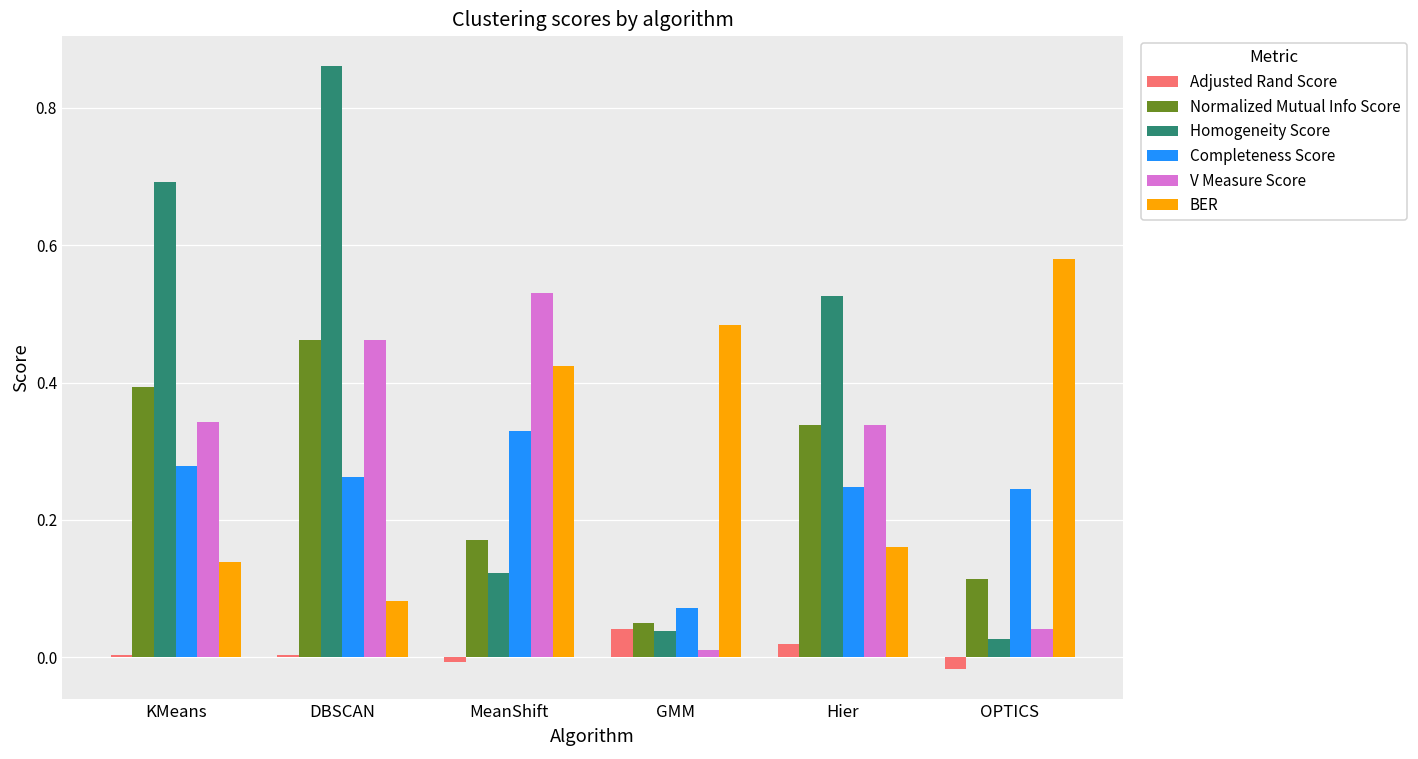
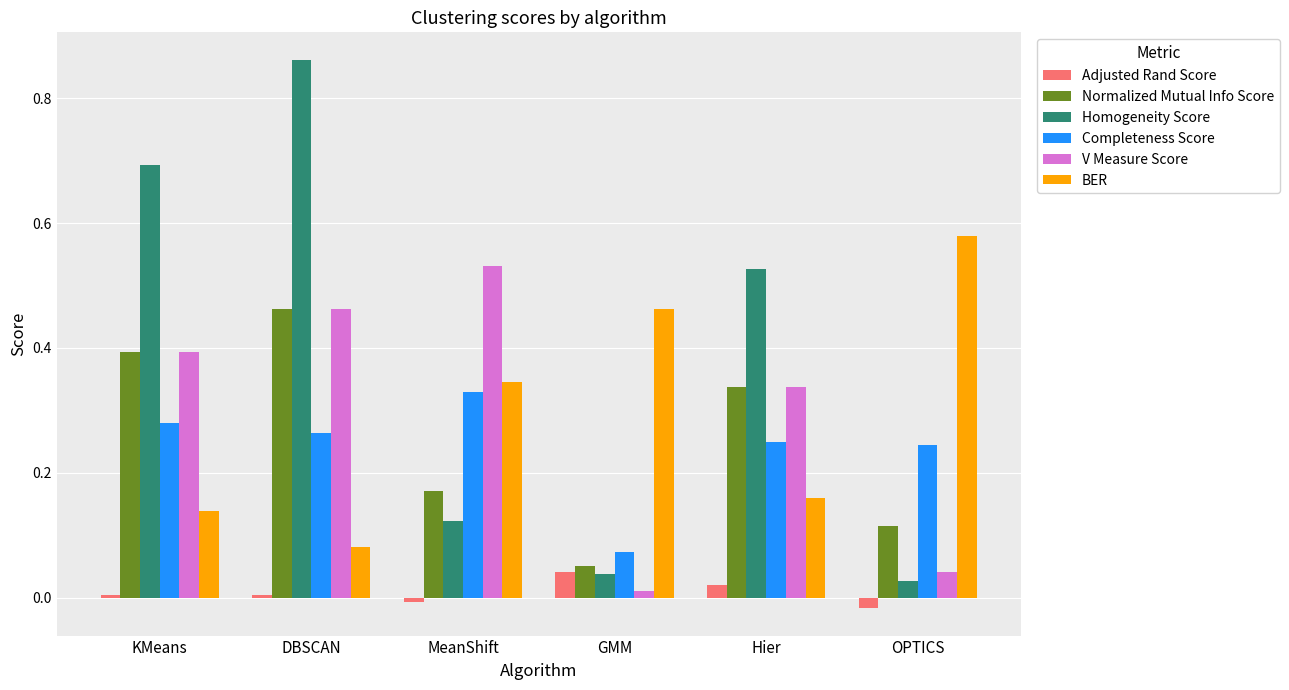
  {
    "Adjusted Rand Score": {
      "MeanShift": -0.01,
      "GMM": 0.04,
      "Hier": 0.02,
      "OPTICS": -0.02
    },
    "Normalized Mutual Info Score": {
      "KMeans": 0.39,
      "DBSCAN": 0.46,
      "MeanShift": 0.17,
      "GMM": 0.05,
      "Hier": 0.34,
      "OPTICS": 0.11
    },
    "Homogeneity Score": {
      "KMeans": 0.69,
      "DBSCAN": 0.86,
      "MeanShift": 0.12,
      "GMM": 0.04,
      "Hier": 0.53,
      "OPTICS": 0.03
    },
    "Completeness Score": {
      "KMeans": 0.28,
      "DBSCAN": 0.26,
      "MeanShift": 0.33,
      "GMM": 0.07,
      "Hier": 0.25,
      "OPTICS": 0.24
    },
    "V Measure Score": {
-     "KMeans": 0.34,
+     "KMeans": 0.39,
      "DBSCAN": 0.46,
      "MeanShift": 0.53,
      "GMM": 0.01,
      "Hier": 0.34,
      "OPTICS": 0.04
    },
    "BER": {
      "KMeans": 0.14,
      "DBSCAN": 0.08,
-     "MeanShift": 0.42,
-     "GMM": 0.48,
+     "MeanShift": 0.35,
+     "GMM": 0.46,
      "Hier": 0.16,
      "OPTICS": 0.58
    }
  }
